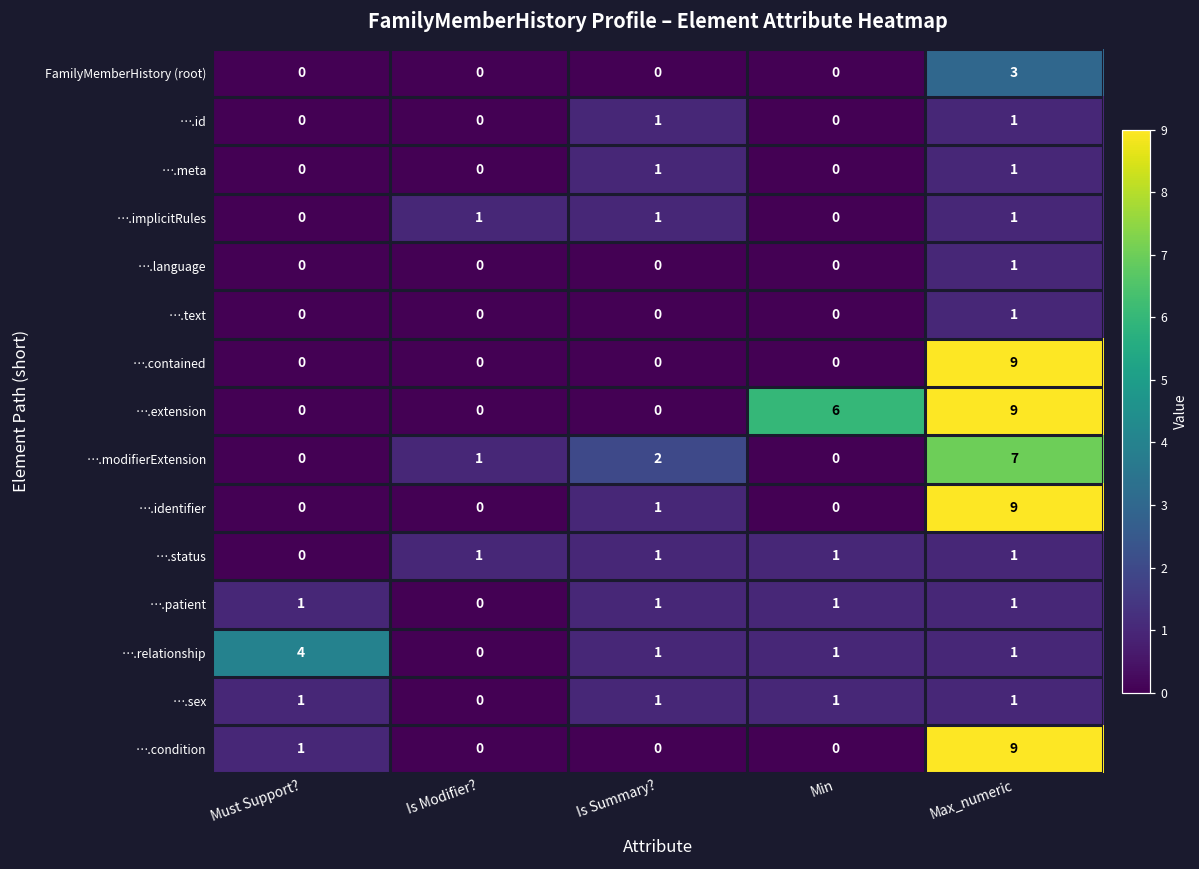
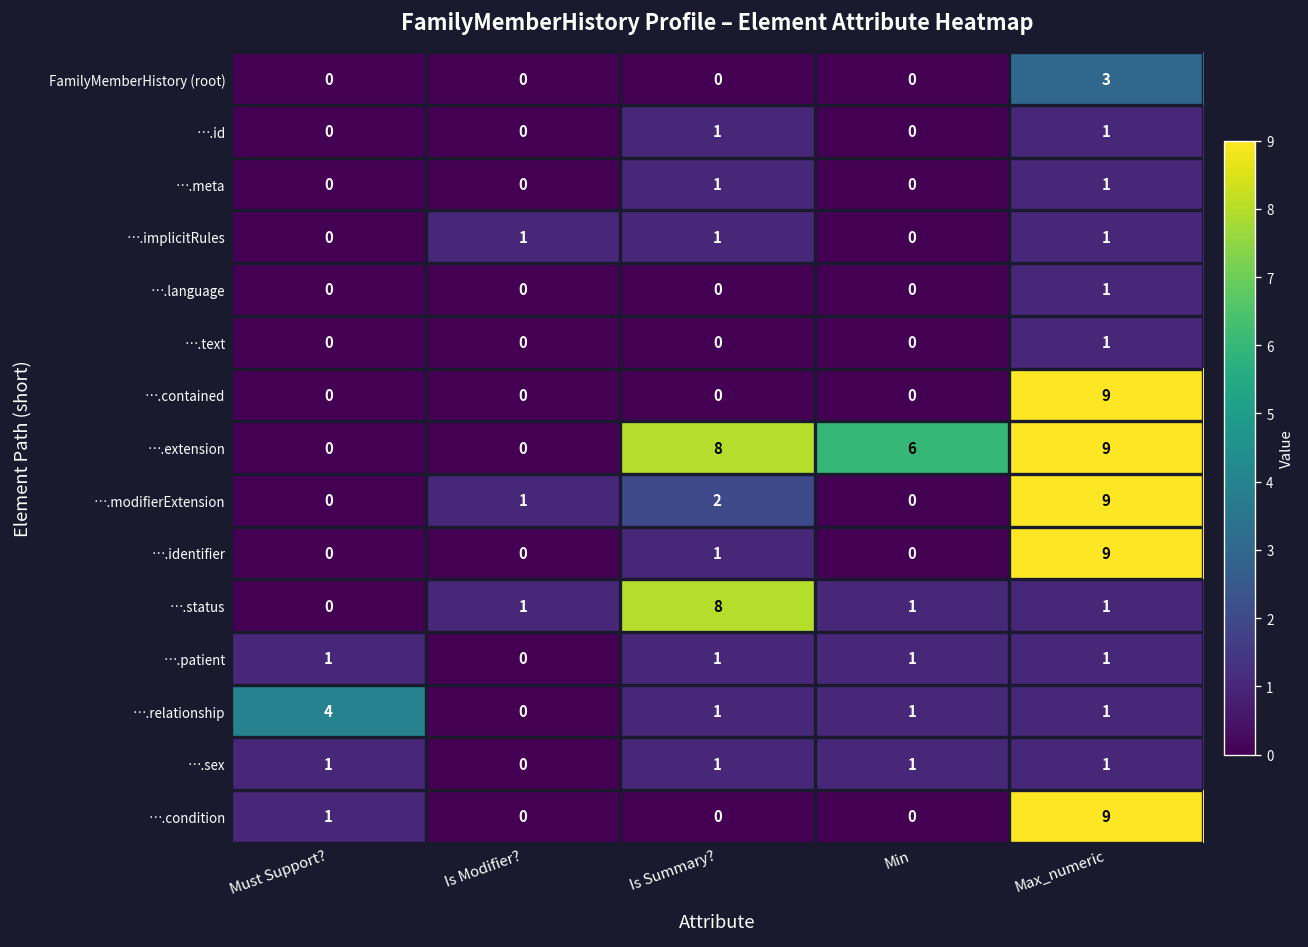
  {
    "FamilyMemberHistory (root)": {
      "Must Support?": 0,
      "Is Modifier?": 0,
      "Is Summary?": 0,
      "Min": 0,
      "Max_numeric": 3
    },
    "….id": {
      "Must Support?": 0,
      "Is Modifier?": 0,
      "Is Summary?": 1,
      "Min": 0,
      "Max_numeric": 1
    },
    "….meta": {
      "Must Support?": 0,
      "Is Modifier?": 0,
      "Is Summary?": 1,
      "Min": 0,
      "Max_numeric": 1
    },
    "….implicitRules": {
      "Must Support?": 0,
      "Is Modifier?": 1,
      "Is Summary?": 1,
      "Min": 0,
      "Max_numeric": 1
    },
    "….language": {
      "Must Support?": 0,
      "Is Modifier?": 0,
      "Is Summary?": 0,
      "Min": 0,
      "Max_numeric": 1
    },
    "….text": {
      "Must Support?": 0,
      "Is Modifier?": 0,
      "Is Summary?": 0,
      "Min": 0,
      "Max_numeric": 1
    },
    "….contained": {
      "Must Support?": 0,
      "Is Modifier?": 0,
      "Is Summary?": 0,
      "Min": 0,
      "Max_numeric": 9
    },
    "….extension": {
      "Must Support?": 0,
      "Is Modifier?": 0,
-     "Is Summary?": 0,
+     "Is Summary?": 8,
      "Min": 6,
      "Max_numeric": 9
    },
    "….modifierExtension": {
      "Must Support?": 0,
      "Is Modifier?": 1,
      "Is Summary?": 2,
      "Min": 0,
-     "Max_numeric": 7
+     "Max_numeric": 9
    },
    "….identifier": {
      "Must Support?": 0,
      "Is Modifier?": 0,
      "Is Summary?": 1,
      "Min": 0,
      "Max_numeric": 9
    },
    "….status": {
      "Must Support?": 0,
      "Is Modifier?": 1,
-     "Is Summary?": 1,
+     "Is Summary?": 8,
      "Min": 1,
      "Max_numeric": 1
    },
    "….patient": {
      "Must Support?": 1,
      "Is Modifier?": 0,
      "Is Summary?": 1,
      "Min": 1,
      "Max_numeric": 1
    },
    "….relationship": {
      "Must Support?": 4,
      "Is Modifier?": 0,
      "Is Summary?": 1,
      "Min": 1,
      "Max_numeric": 1
    },
    "….sex": {
      "Must Support?": 1,
      "Is Modifier?": 0,
      "Is Summary?": 1,
      "Min": 1,
      "Max_numeric": 1
    },
    "….condition": {
      "Must Support?": 1,
      "Is Modifier?": 0,
      "Is Summary?": 0,
      "Min": 0,
      "Max_numeric": 9
    }
  }
